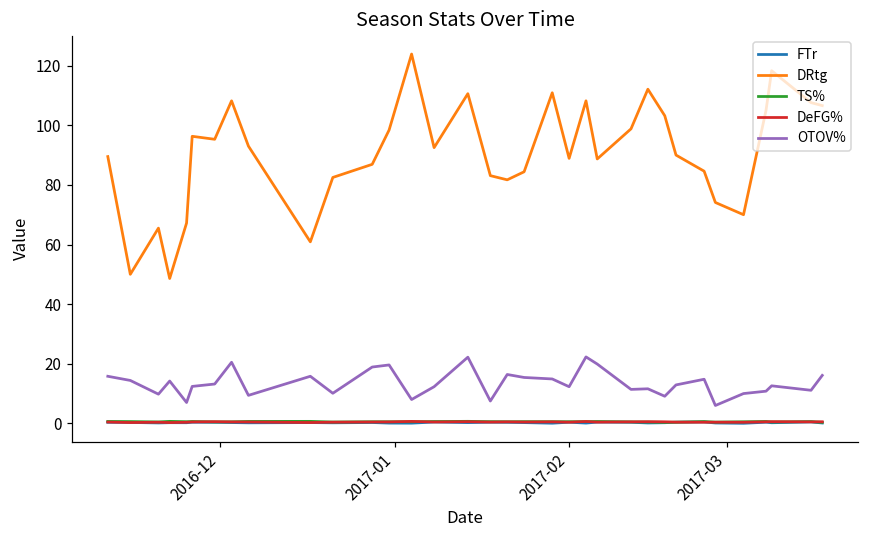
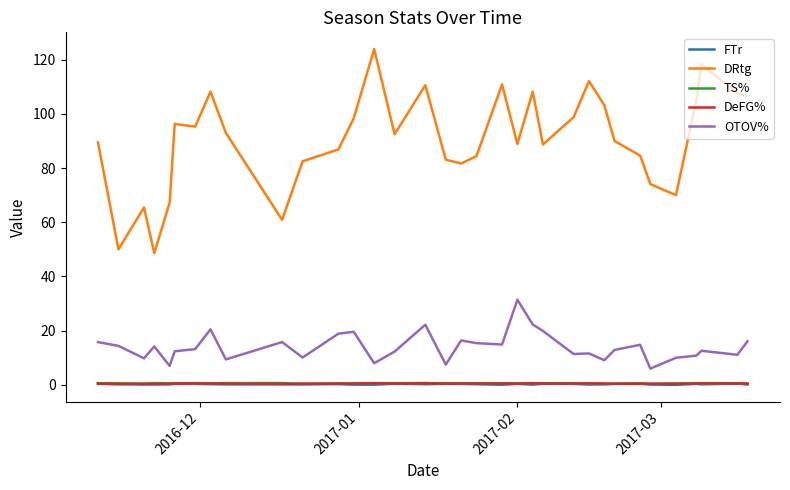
  {
    "DRtg": {
      "2017-02": 89
    },
    "OTOV%": {
-     "2017-02": 12
+     "2017-02": 31
    }
  }
